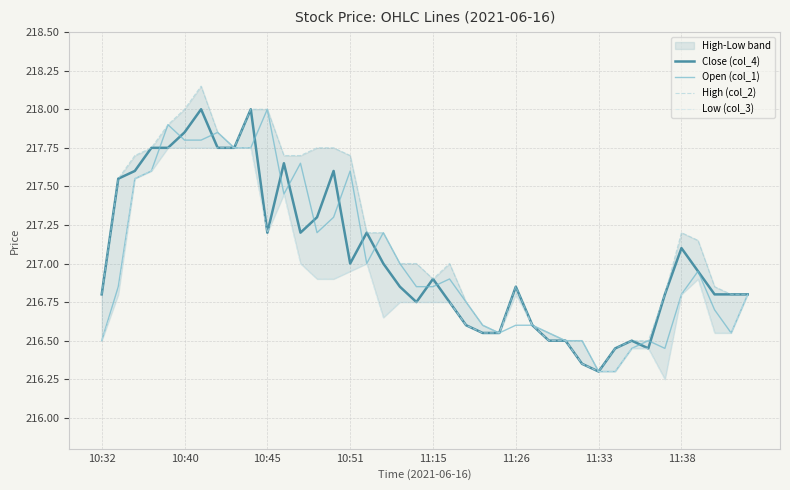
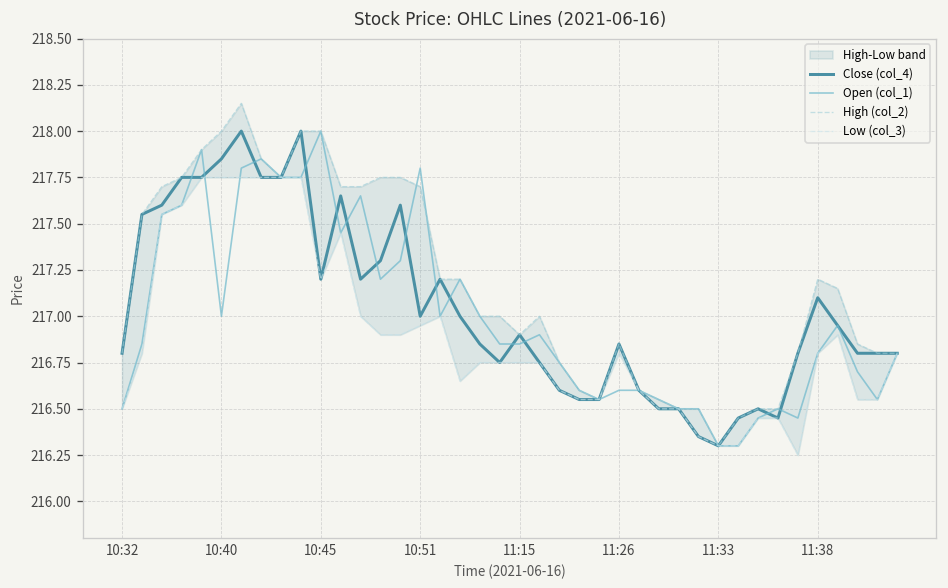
  {
    "Open (col_1)": {
-     "10:40": 217.8,
-     "10:51": 217.6,
+     "10:40": 217.0,
+     "10:51": 217.8,
      "11:15": 216.85,
      "11:26": 216.6
    }
  }
